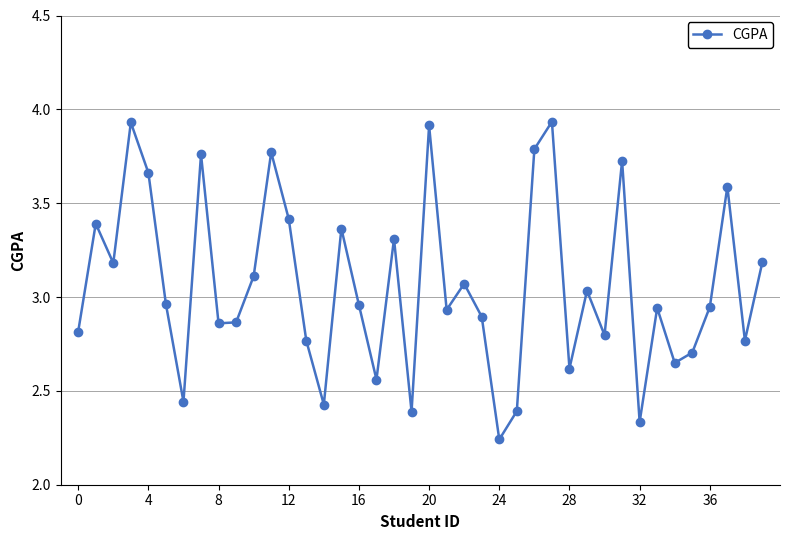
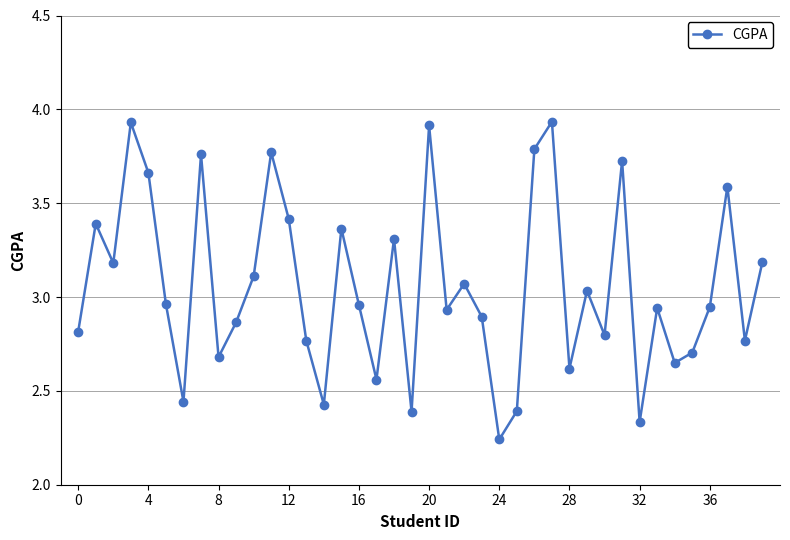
  {
    "0": 2.82,
    "4": 3.66,
-   "8": 2.86,
+   "8": 2.68,
    "12": 3.42,
    "16": 2.96,
    "20": 3.91,
    "24": 2.24,
    "28": 2.62,
    "32": 2.33,
    "36": 2.95
  }
